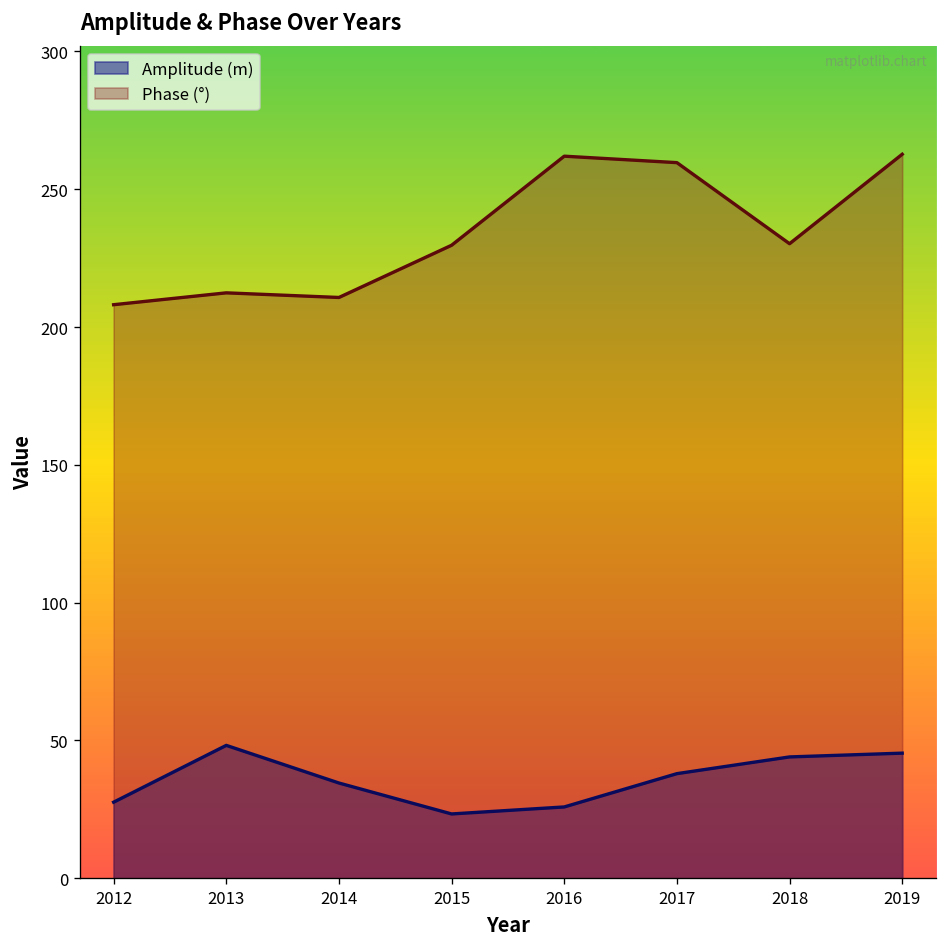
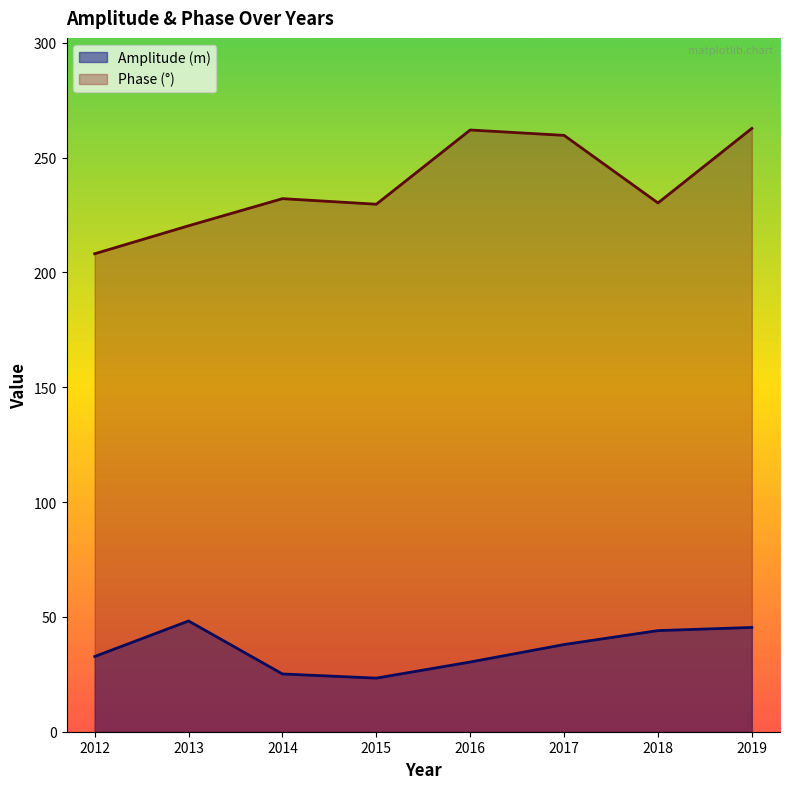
  {
    "Amplitude (m)": {
-     "2012": 28,
+     "2012": 33,
      "2013": 48,
-     "2014": 35,
+     "2014": 25,
      "2015": 23,
-     "2016": 26,
+     "2016": 30,
      "2017": 38,
      "2018": 44,
      "2019": 45
    },
    "Phase (°)": {
      "2012": 208,
-     "2013": 212,
-     "2014": 211,
+     "2013": 220,
+     "2014": 232,
      "2015": 230,
      "2016": 262,
      "2017": 260,
      "2018": 230,
      "2019": 263
    }
  }
